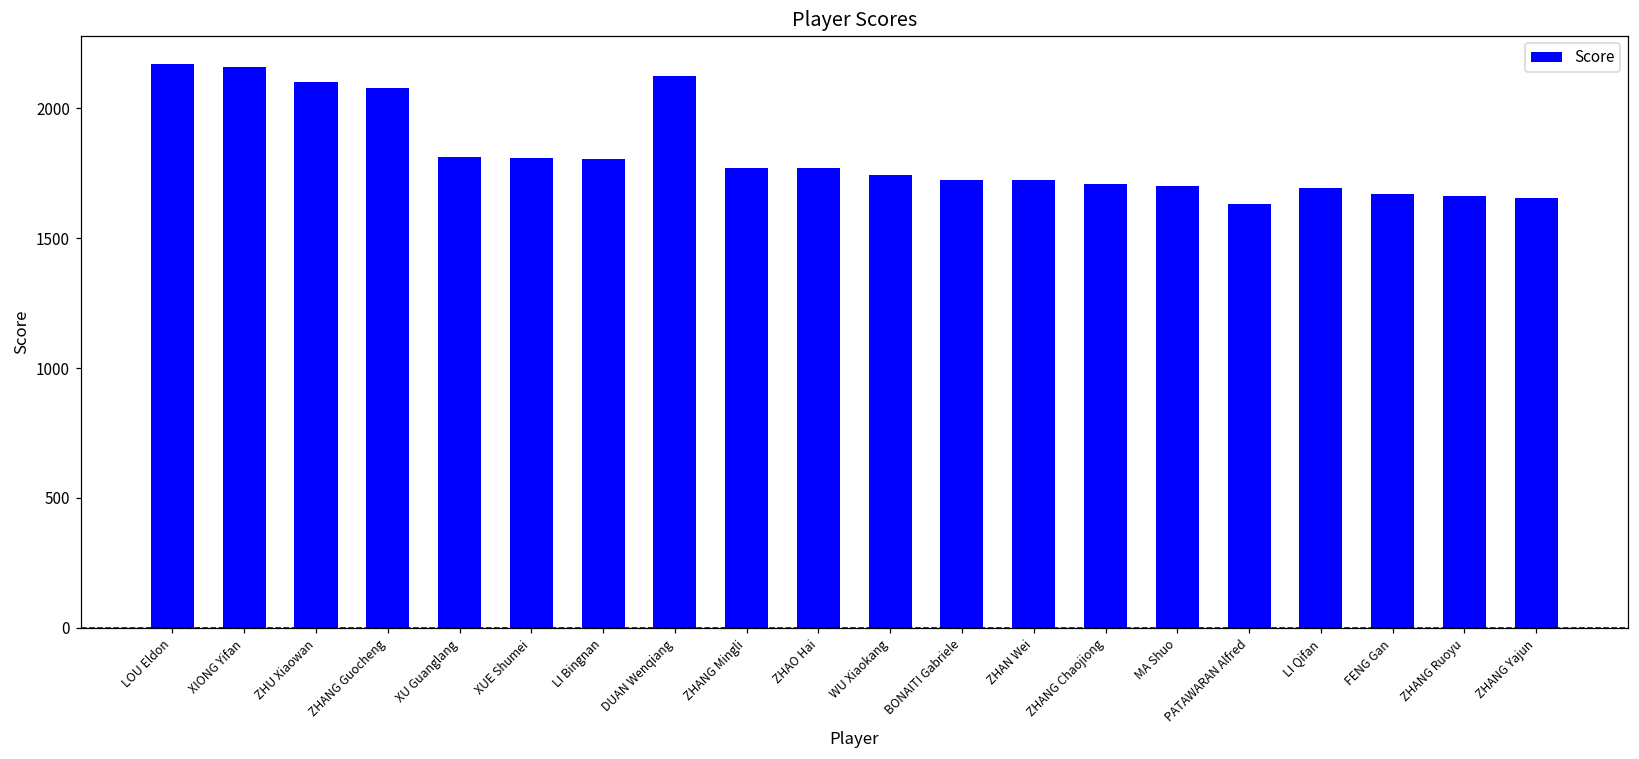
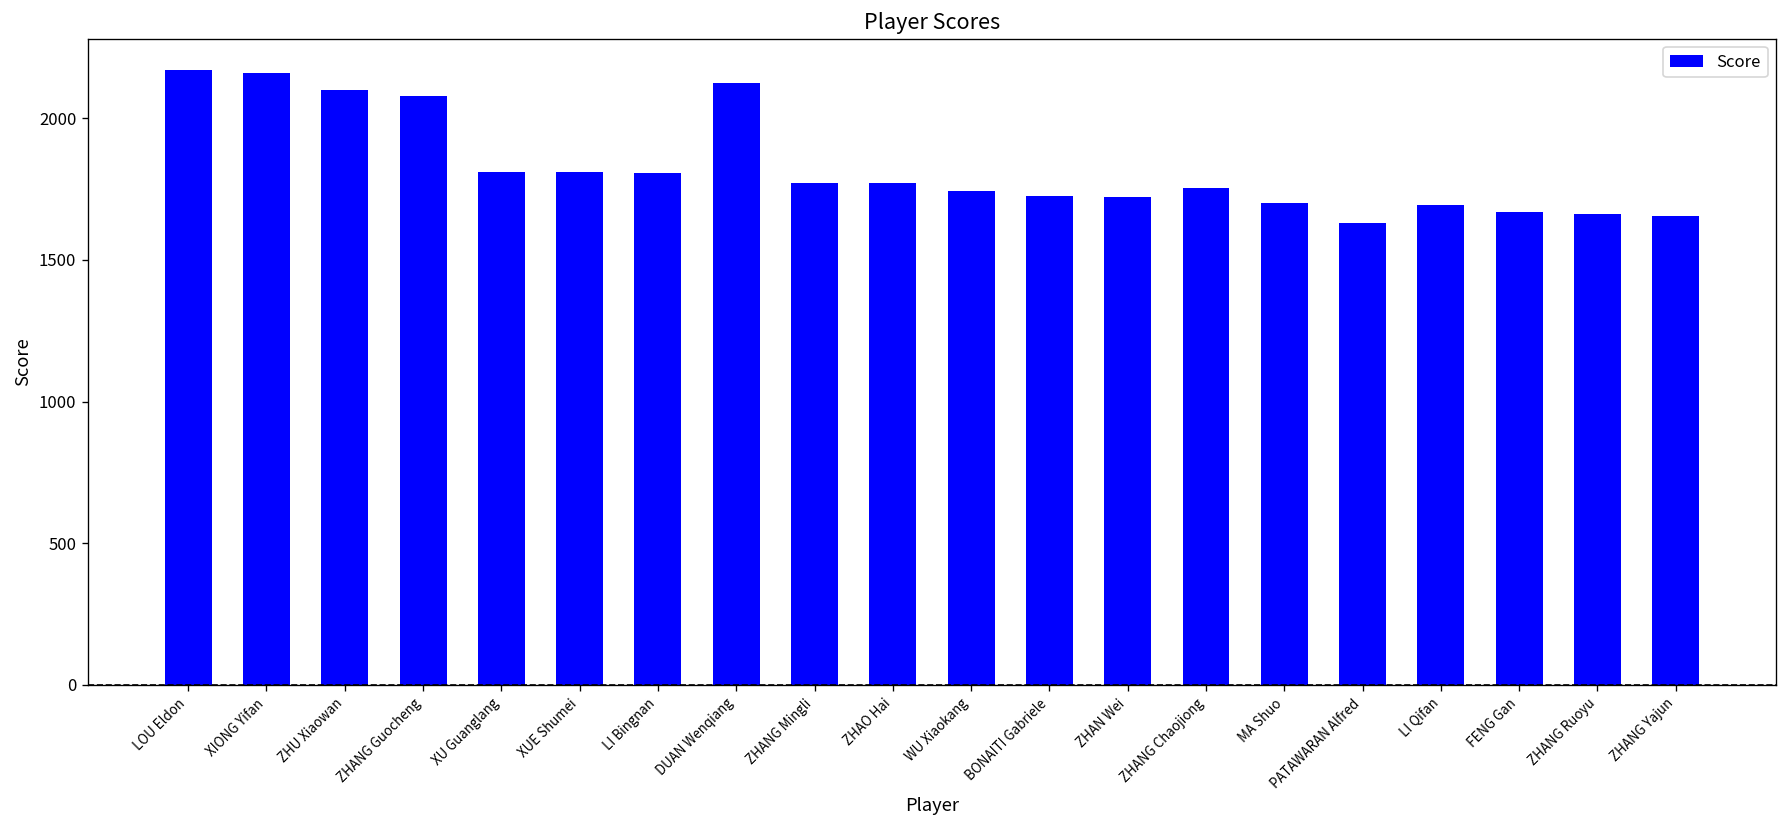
  {
    "LOU Eldon": 2170,
    "XIONG Yifan": 2160,
    "ZHU Xiaowan": 2100,
    "ZHANG Guocheng": 2080,
    "XU Guanglang": 1810,
    "XUE Shumei": 1810,
    "LI Bingnan": 1810,
    "DUAN Wenqiang": 2120,
    "ZHANG Mingli": 1770,
    "ZHAO Hai": 1770,
    "WU Xiaokang": 1740,
    "BONAITI Gabriele": 1730,
    "ZHAN Wei": 1720,
-   "ZHANG Chaojiong": 1710,
+   "ZHANG Chaojiong": 1750,
    "MA Shuo": 1700,
    "PATAWARAN Alfred": 1630,
    "LI Qifan": 1690,
    "FENG Gan": 1670,
    "ZHANG Ruoyu": 1660,
    "ZHANG Yajun": 1660
  }
